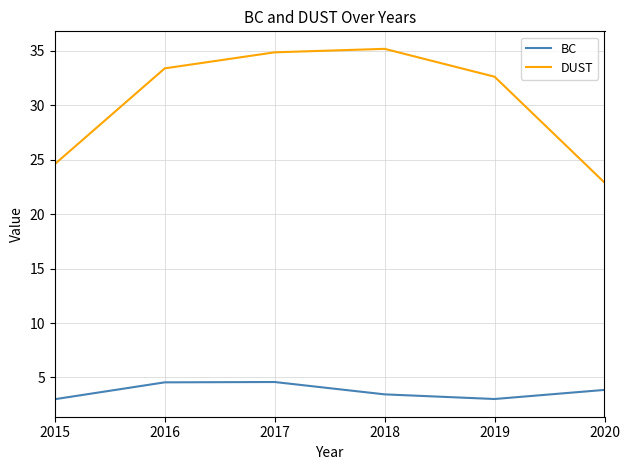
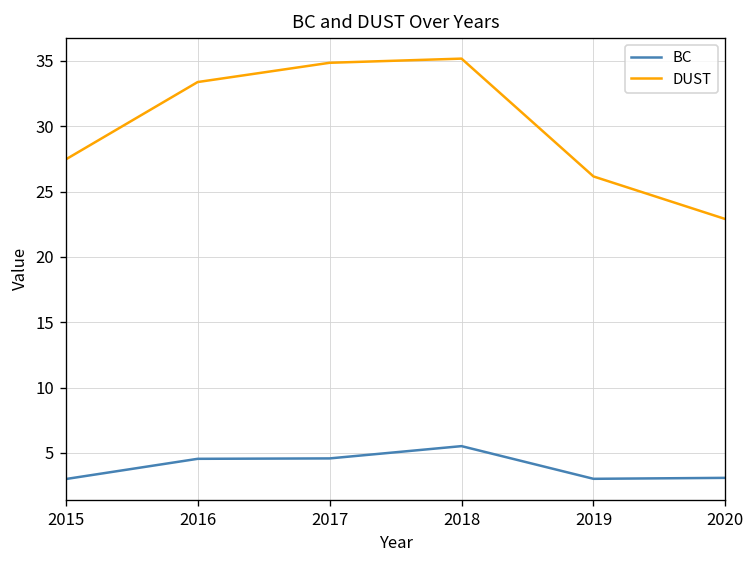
  {
    "BC": {
      "2015": 3.0,
      "2016": 4.6,
      "2017": 4.6,
-     "2018": 3.4,
+     "2018": 5.5,
      "2019": 3.0,
-     "2020": 3.9
+     "2020": 3.1
    },
    "DUST": {
-     "2015": 24.6,
+     "2015": 27.5,
      "2016": 33.4,
      "2017": 34.9,
      "2018": 35.2,
-     "2019": 32.6,
+     "2019": 26.2,
      "2020": 22.9
    }
  }
